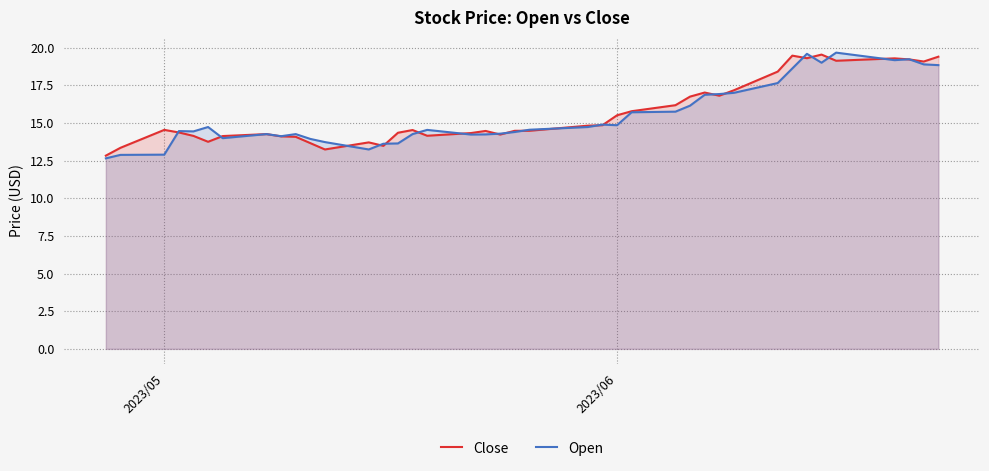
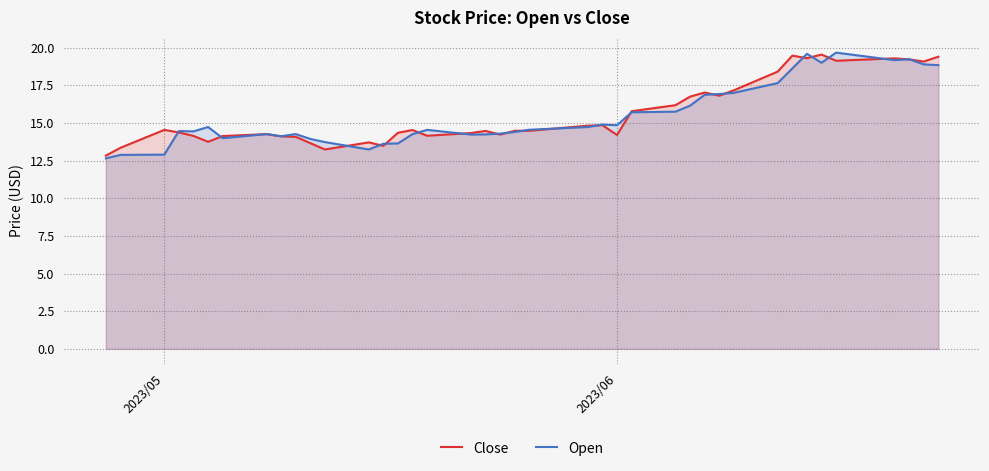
  {
    "Close": {
      "2023/05": 14.5,
-     "2023/06": 15.5
+     "2023/06": 14.2
    },
    "Open": {
      "2023/05": 12.9,
      "2023/06": 14.9
    }
  }
